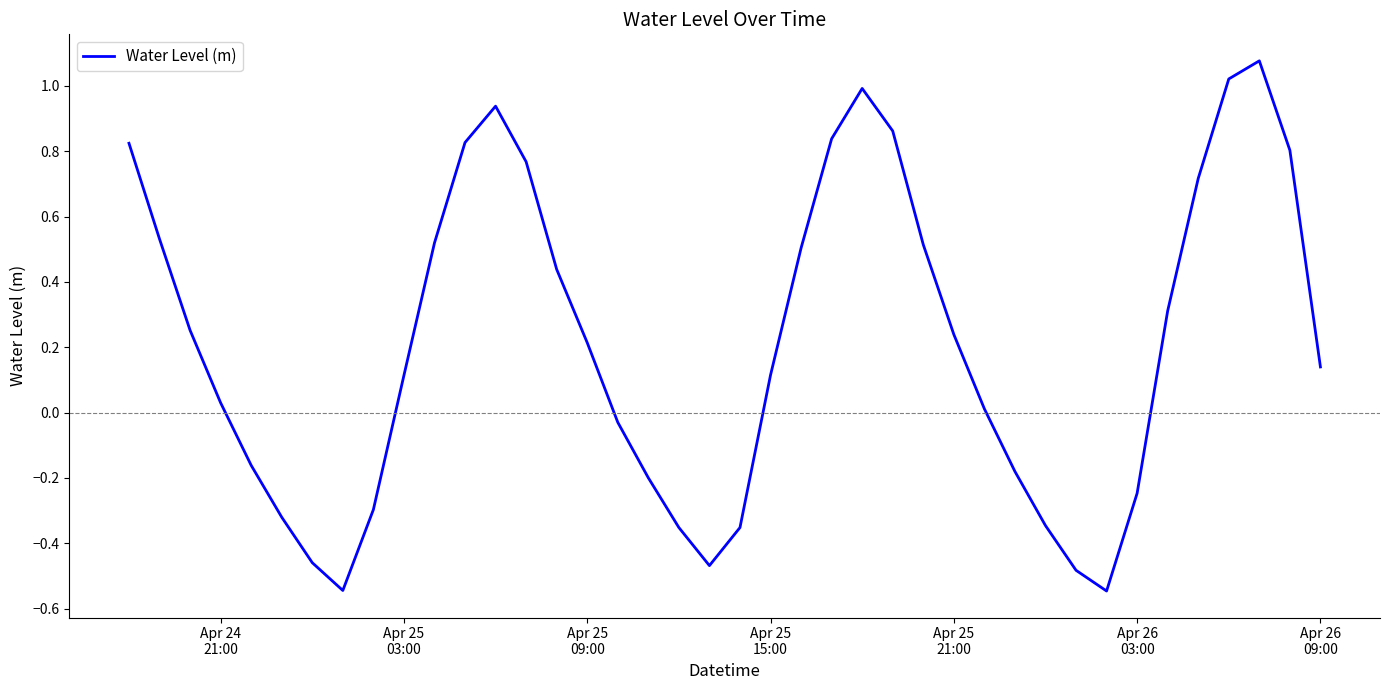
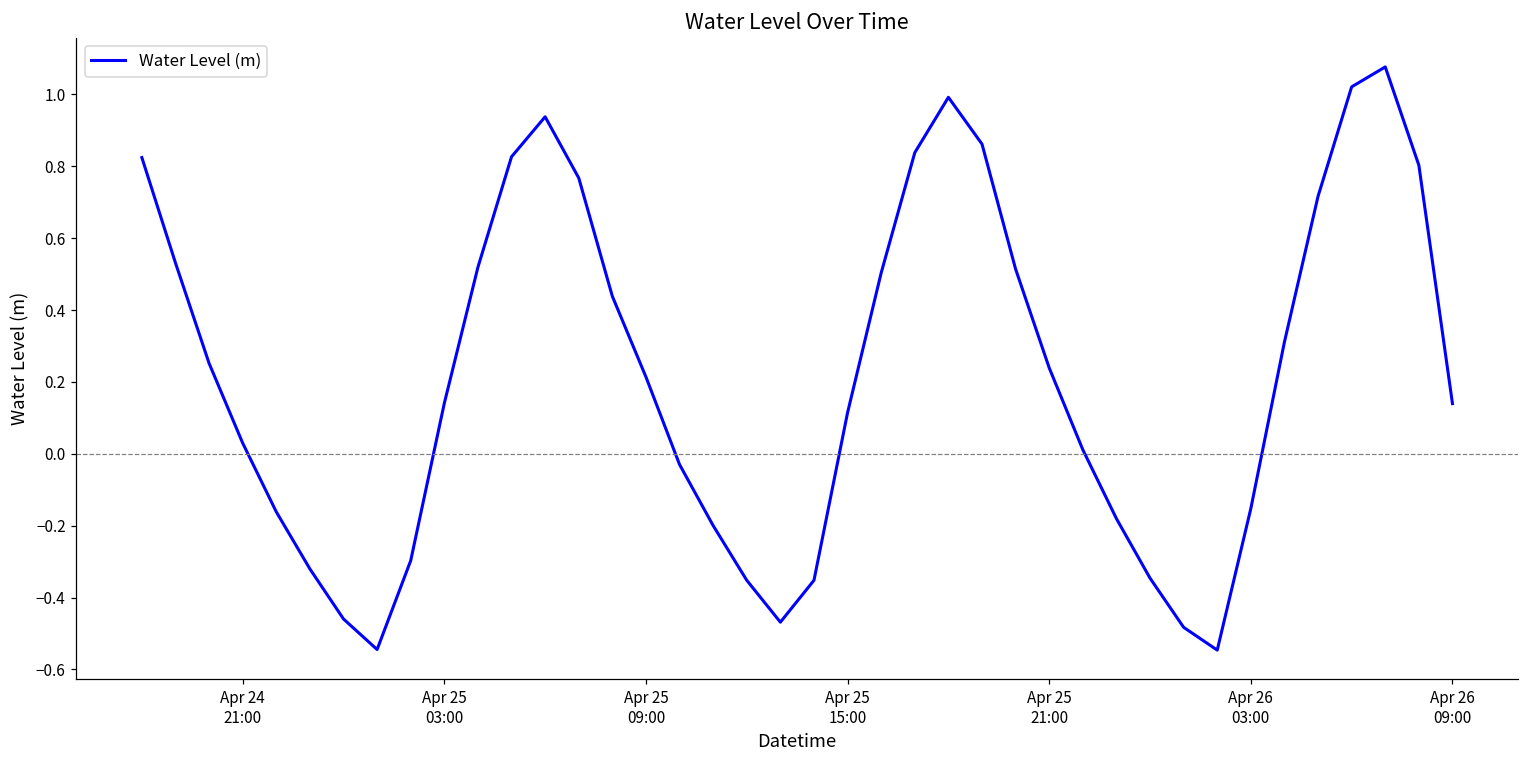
  {
    "Apr 24 21:00": 0.03,
-   "Apr 25 03:00": 0.11,
+   "Apr 25 03:00": 0.14,
    "Apr 25 09:00": 0.21,
    "Apr 25 15:00": 0.11,
    "Apr 25 21:00": 0.24,
-   "Apr 26 03:00": -0.25,
+   "Apr 26 03:00": -0.15,
    "Apr 26 09:00": 0.14
  }
